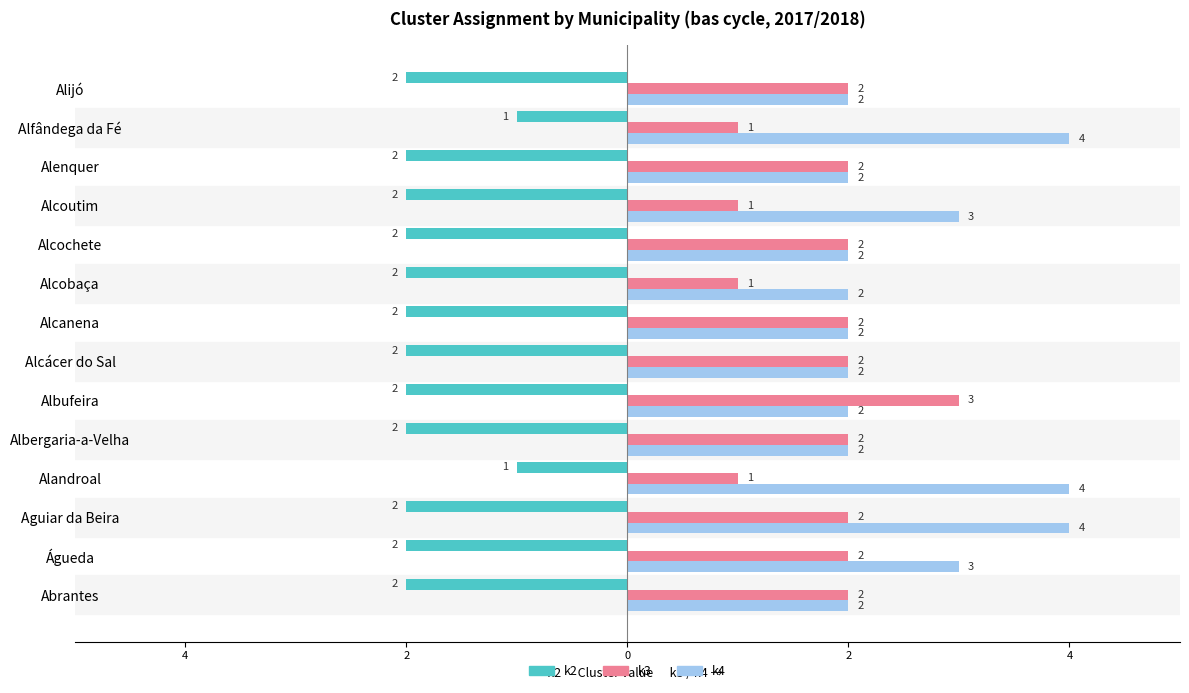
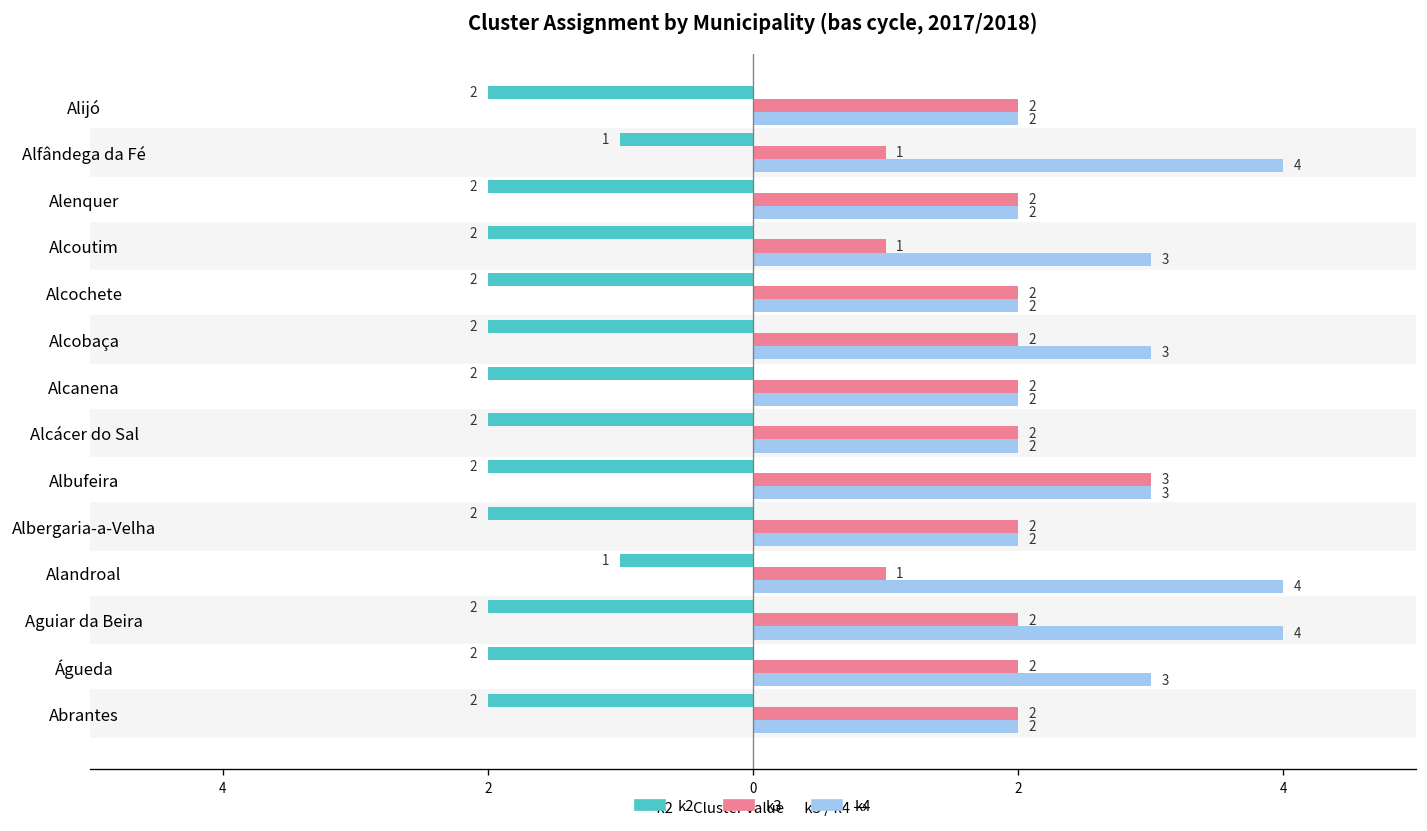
  {
    "k3": {
      "Alijó": 2,
      "Alfândega da Fé": 1,
      "Alenquer": 2,
      "Alcoutim": 1,
      "Alcochete": 2,
-     "Alcobaça": 1,
+     "Alcobaça": 2,
      "Alcanena": 2,
      "Alcácer do Sal": 2,
      "Albufeira": 3,
      "Albergaria-a-Velha": 2,
      "Alandroal": 1,
      "Aguiar da Beira": 2,
      "Águeda": 2,
      "Abrantes": 2
    },
    "k4": {
      "Alijó": 2,
      "Alfândega da Fé": 4,
      "Alenquer": 2,
      "Alcoutim": 3,
      "Alcochete": 2,
-     "Alcobaça": 2,
+     "Alcobaça": 3,
      "Alcanena": 2,
      "Alcácer do Sal": 2,
-     "Albufeira": 2,
+     "Albufeira": 3,
      "Albergaria-a-Velha": 2,
      "Alandroal": 4,
      "Aguiar da Beira": 4,
      "Águeda": 3,
      "Abrantes": 2
    }
  }
